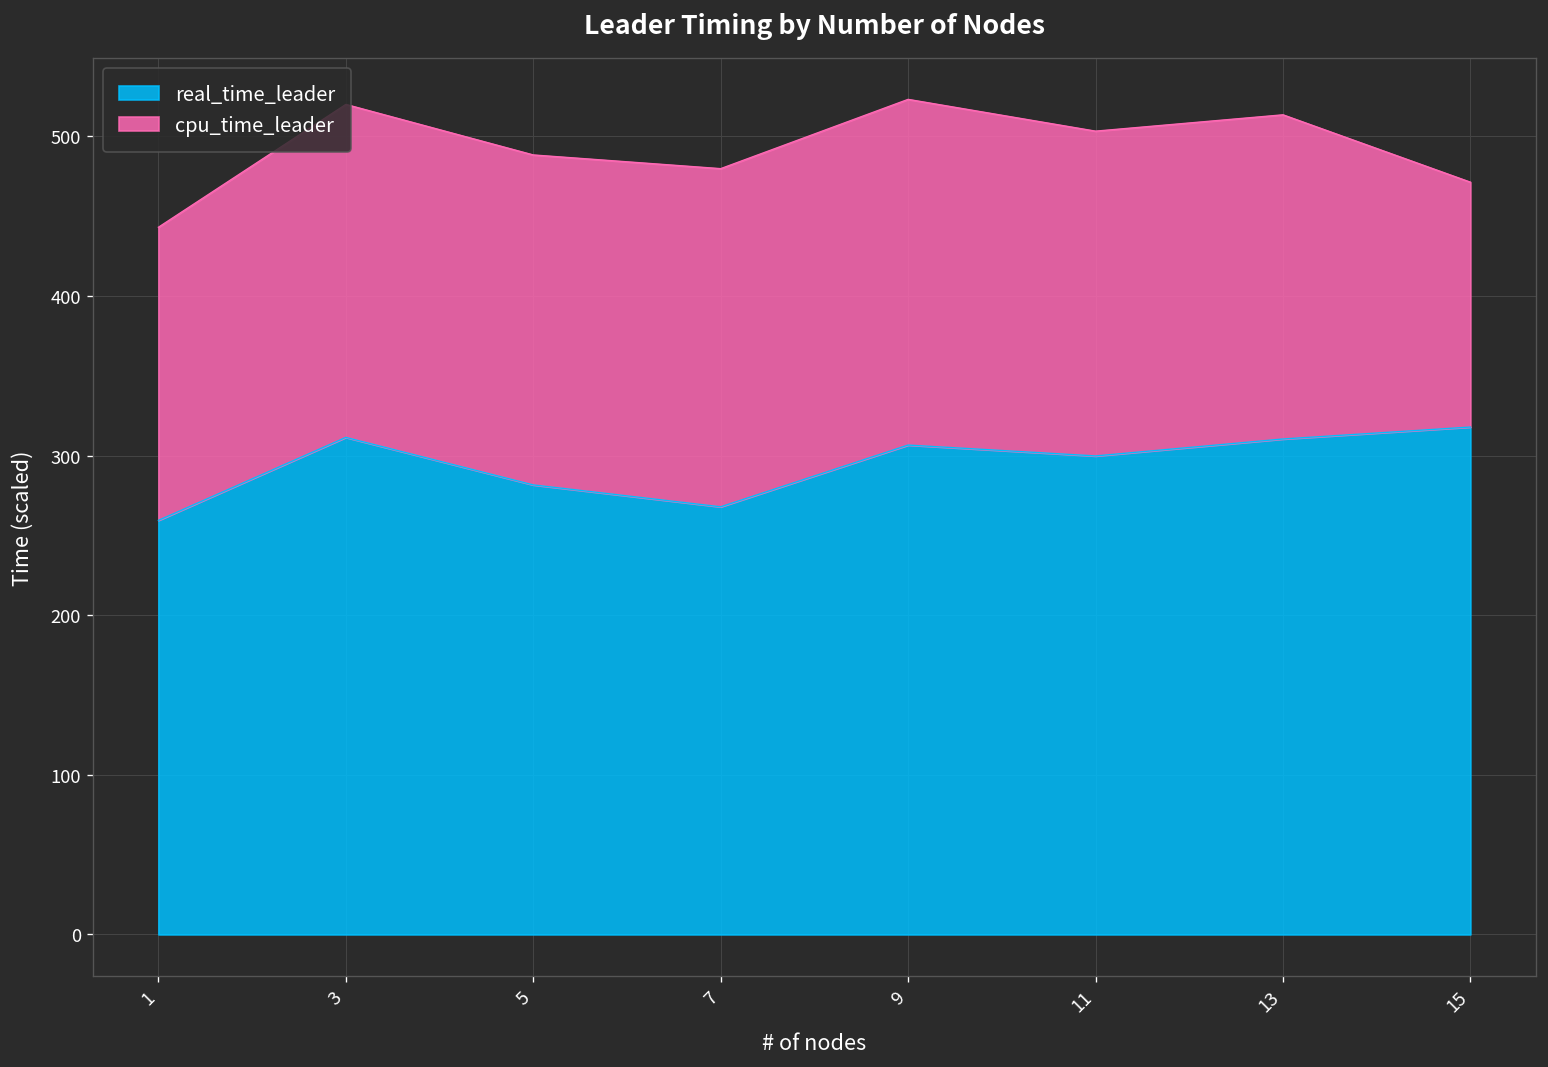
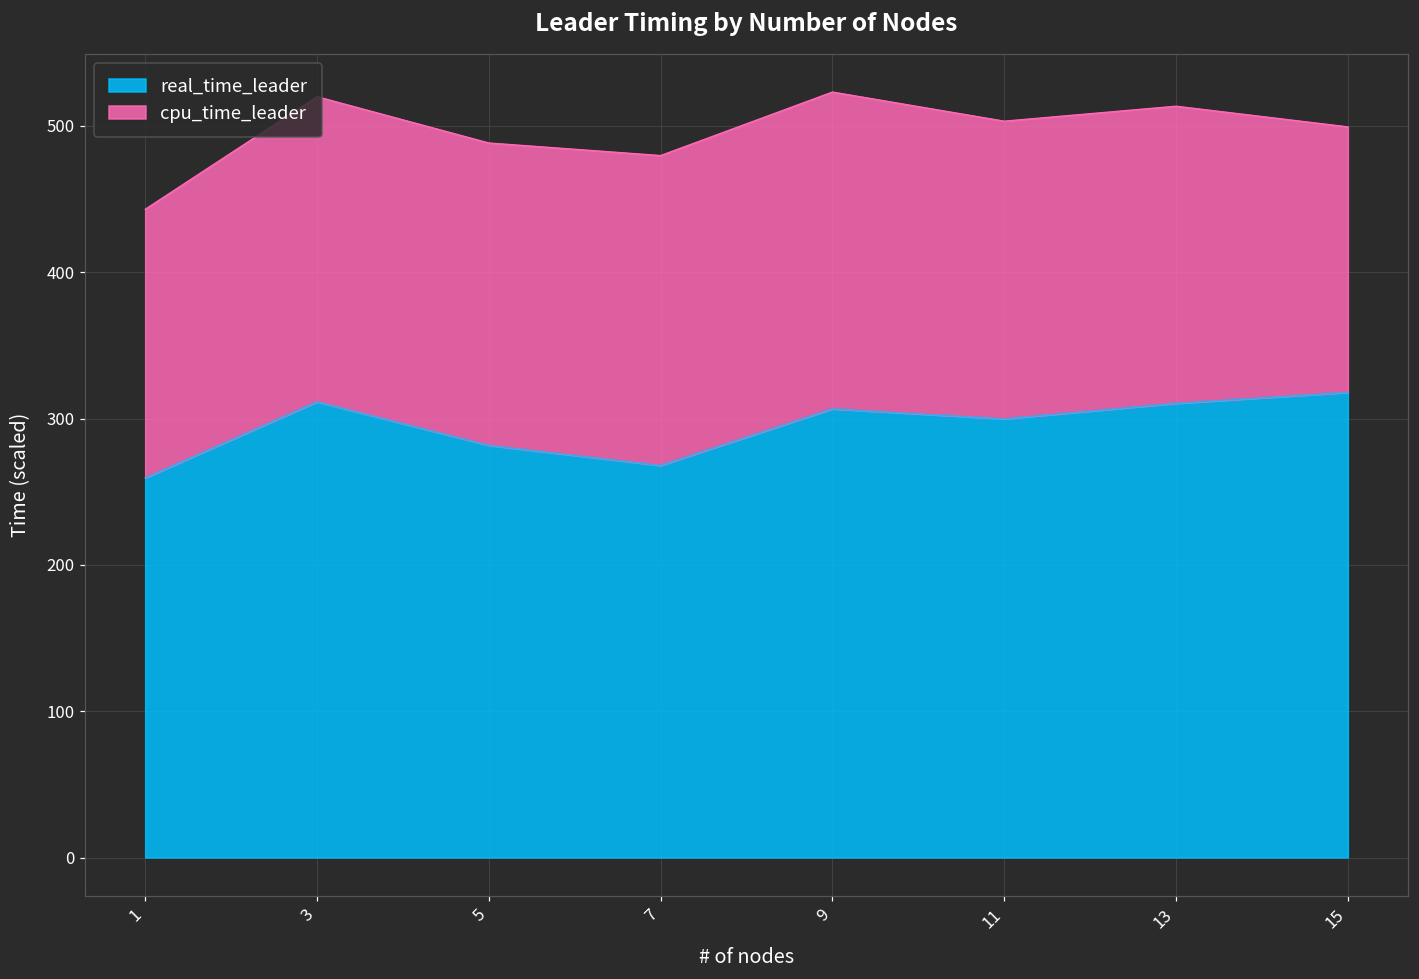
  {
    "real_time_leader": {
      "1": 259,
      "3": 311,
      "5": 282,
      "7": 268,
      "9": 307,
      "11": 300,
      "13": 310,
      "15": 318
    },
    "cpu_time_leader": {
      "1": 184,
      "5": 207,
      "7": 212,
      "9": 217,
      "11": 203,
      "13": 203,
-     "15": 153
+     "15": 181
    }
  }
